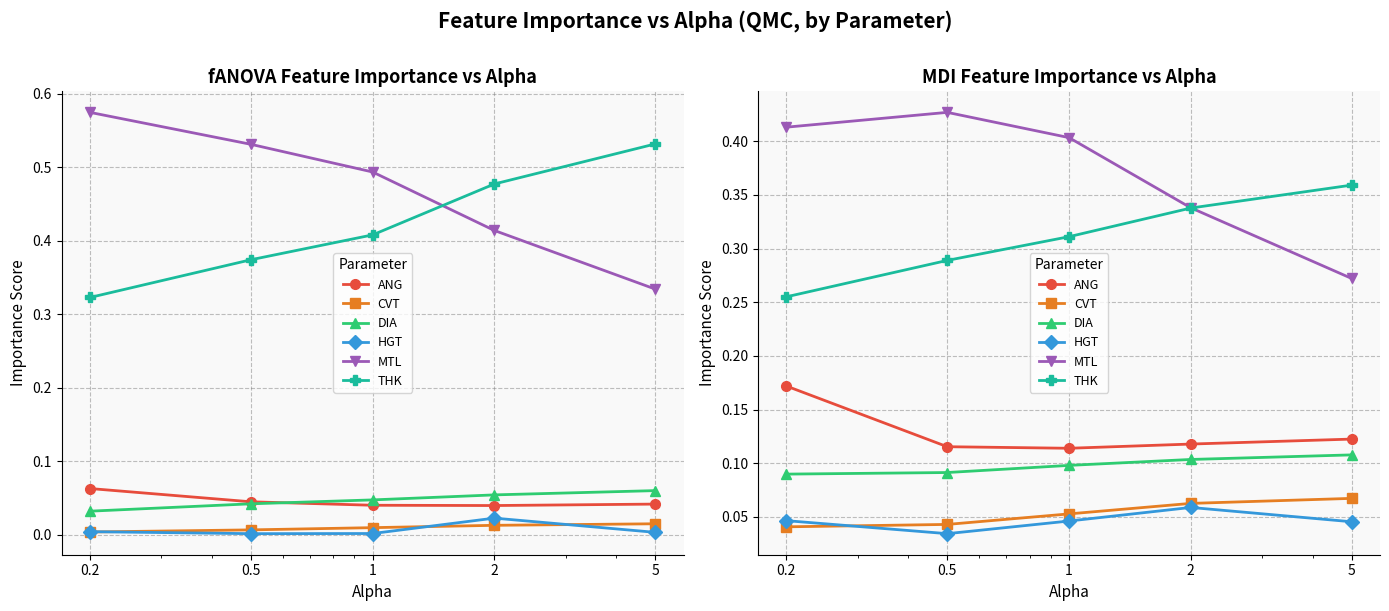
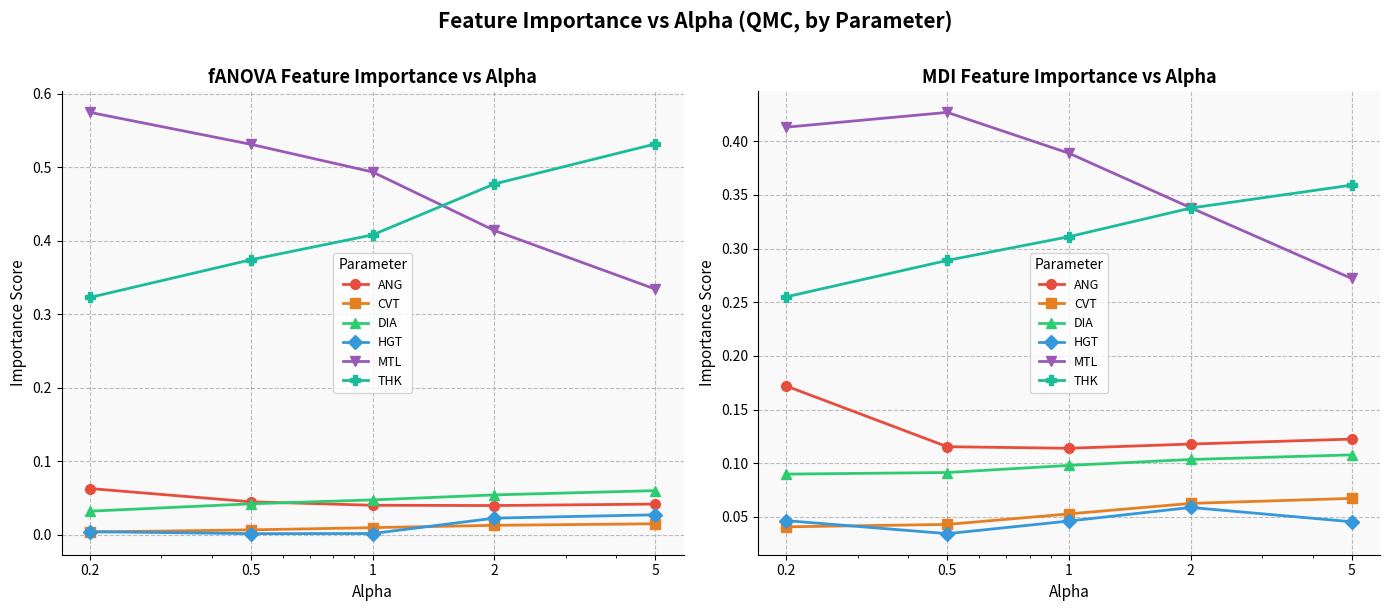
  {
    "fANOVA Feature Importance vs Alpha": {
      "HGT": {
        "0.5": 0.00,
        "1": 0.00,
        "2": 0.02,
-       "5": 0.00
+       "5": 0.03
      },
      "MTL": {
        "0.2": 0.57,
        "0.5": 0.53,
        "1": 0.49,
        "2": 0.41,
        "5": 0.33
      }
    },
    "MDI Feature Importance vs Alpha": {
      "HGT": {
        "0.2": 0.046,
        "0.5": 0.034,
        "1": 0.046,
        "2": 0.059,
        "5": 0.045
      },
      "MTL": {
        "0.2": 0.413,
        "0.5": 0.427,
-       "1": 0.403,
+       "1": 0.389,
        "5": 0.272
      }
    }
  }
